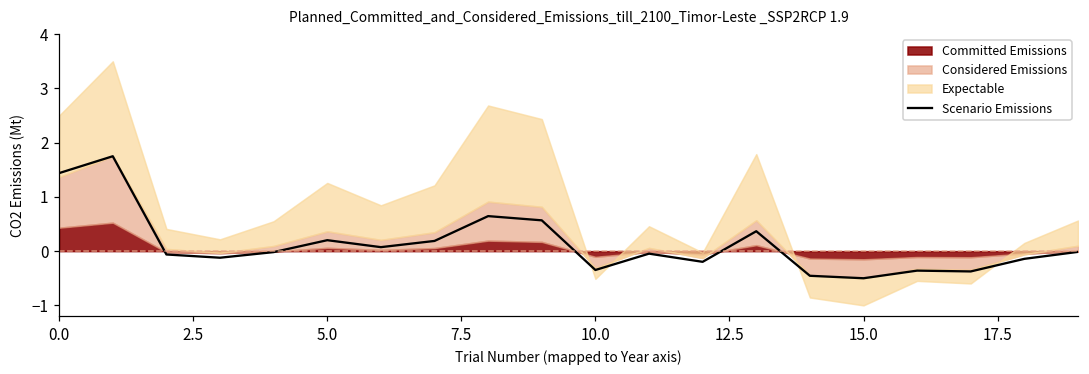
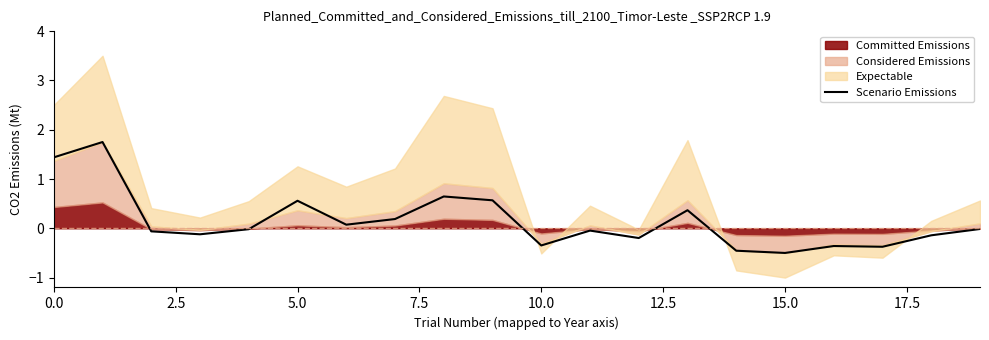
  {
    "Scenario Emissions": {
      "0.0": 1.4,
-     "5.0": 0.2
+     "5.0": 0.6
    }
  }
